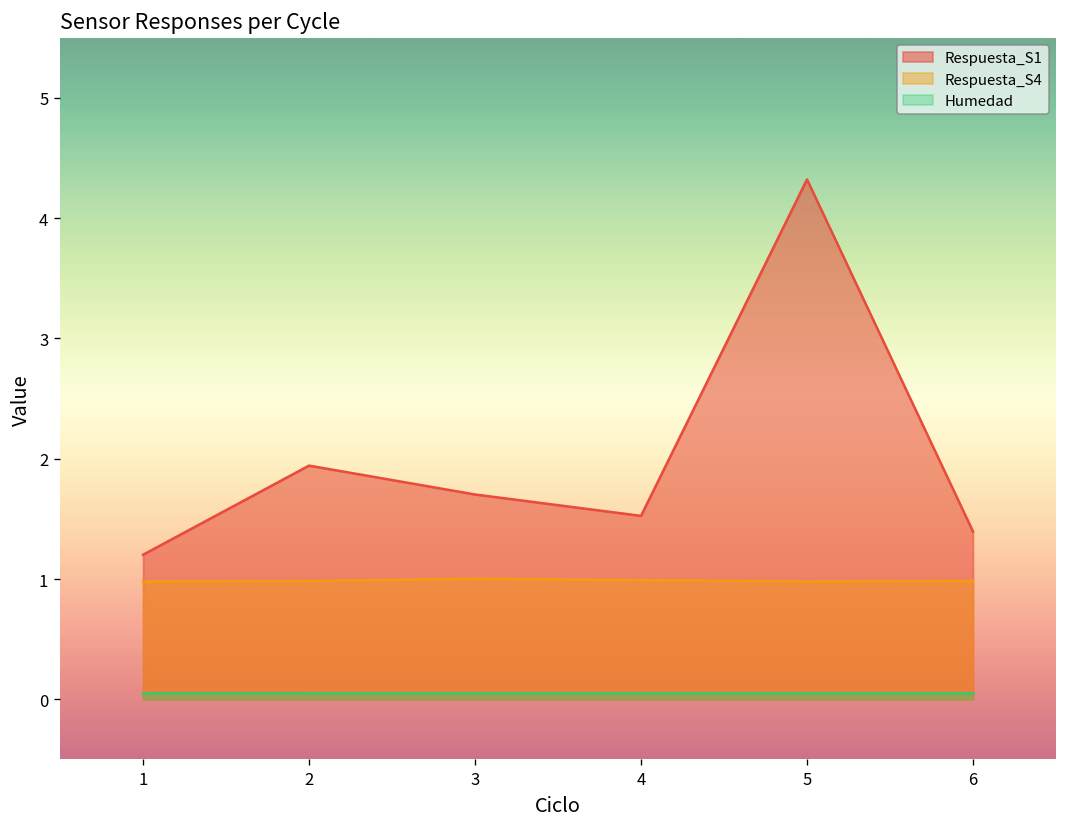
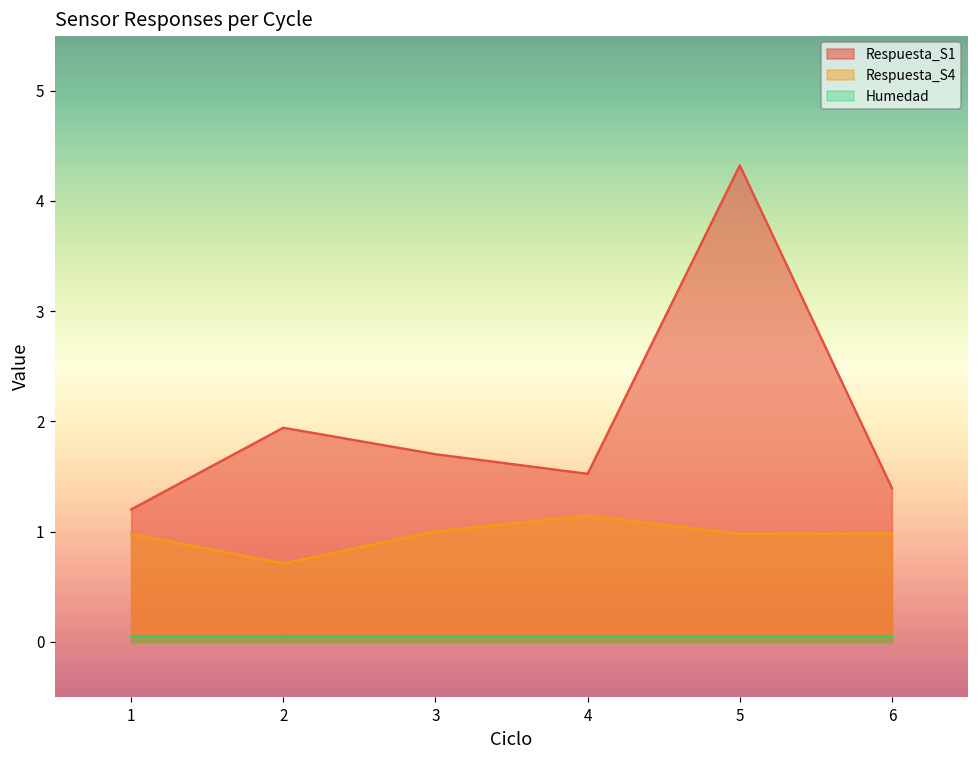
  {
    "Respuesta_S1": {
      "1": 1.20,
      "2": 1.94,
      "3": 1.70,
      "4": 1.53,
      "5": 4.32,
      "6": 1.39
    },
    "Respuesta_S4": {
      "1": 0.98,
-     "2": 0.98,
+     "2": 0.71,
      "3": 1.00,
-     "4": 0.99,
+     "4": 1.14,
      "5": 0.98,
      "6": 0.98
    },
    "Humedad": {
      "1": 0.05,
      "2": 0.05,
      "3": 0.05,
      "4": 0.05,
      "5": 0.05,
      "6": 0.05
    }
  }
